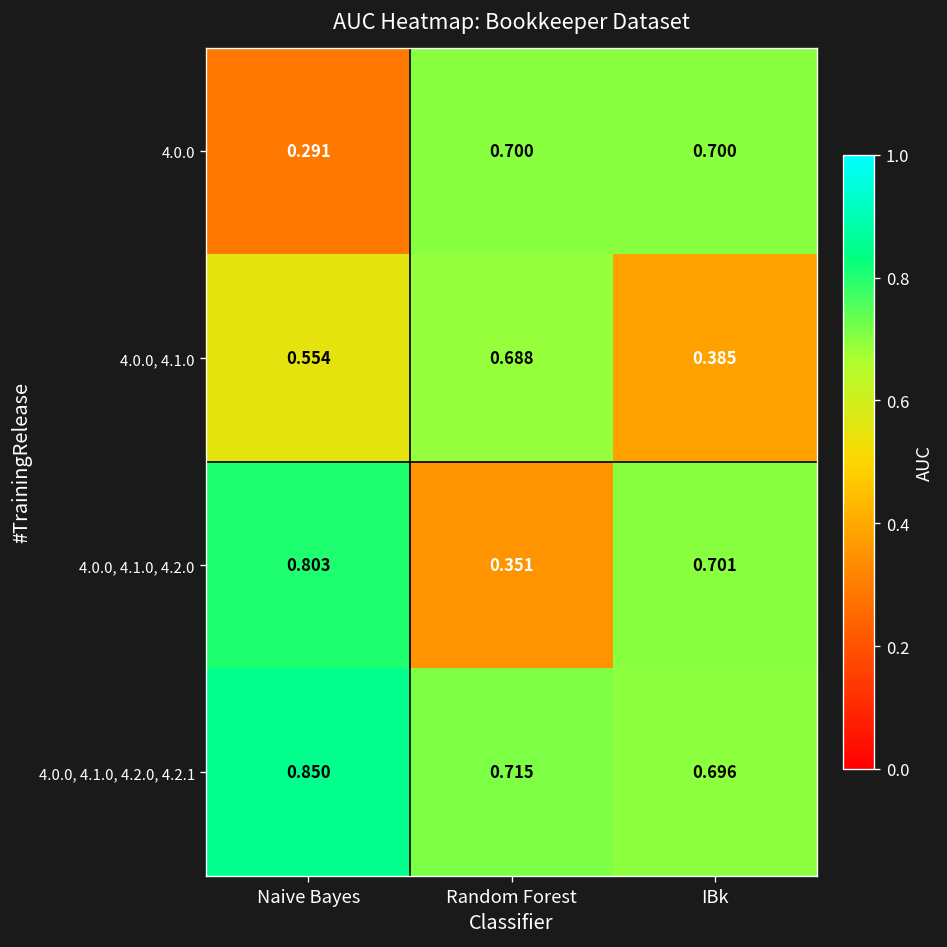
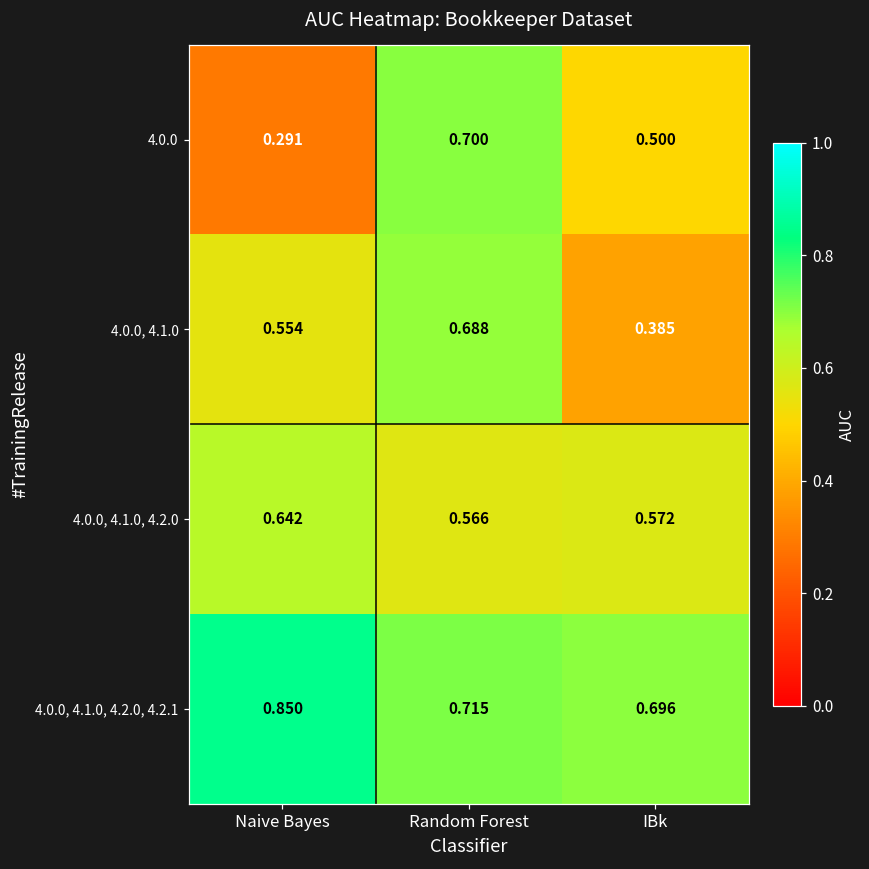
  {
    "4.0.0": {
      "Naive Bayes": 0.291,
      "Random Forest": 0.700,
-     "IBk": 0.700
+     "IBk": 0.500
    },
    "4.0.0, 4.1.0": {
      "Naive Bayes": 0.554,
      "Random Forest": 0.688,
      "IBk": 0.385
    },
    "4.0.0, 4.1.0, 4.2.0": {
-     "Naive Bayes": 0.803,
-     "Random Forest": 0.351,
-     "IBk": 0.701
+     "Naive Bayes": 0.642,
+     "Random Forest": 0.566,
+     "IBk": 0.572
    },
    "4.0.0, 4.1.0, 4.2.0, 4.2.1": {
      "Naive Bayes": 0.850,
      "Random Forest": 0.715,
      "IBk": 0.696
    }
  }
